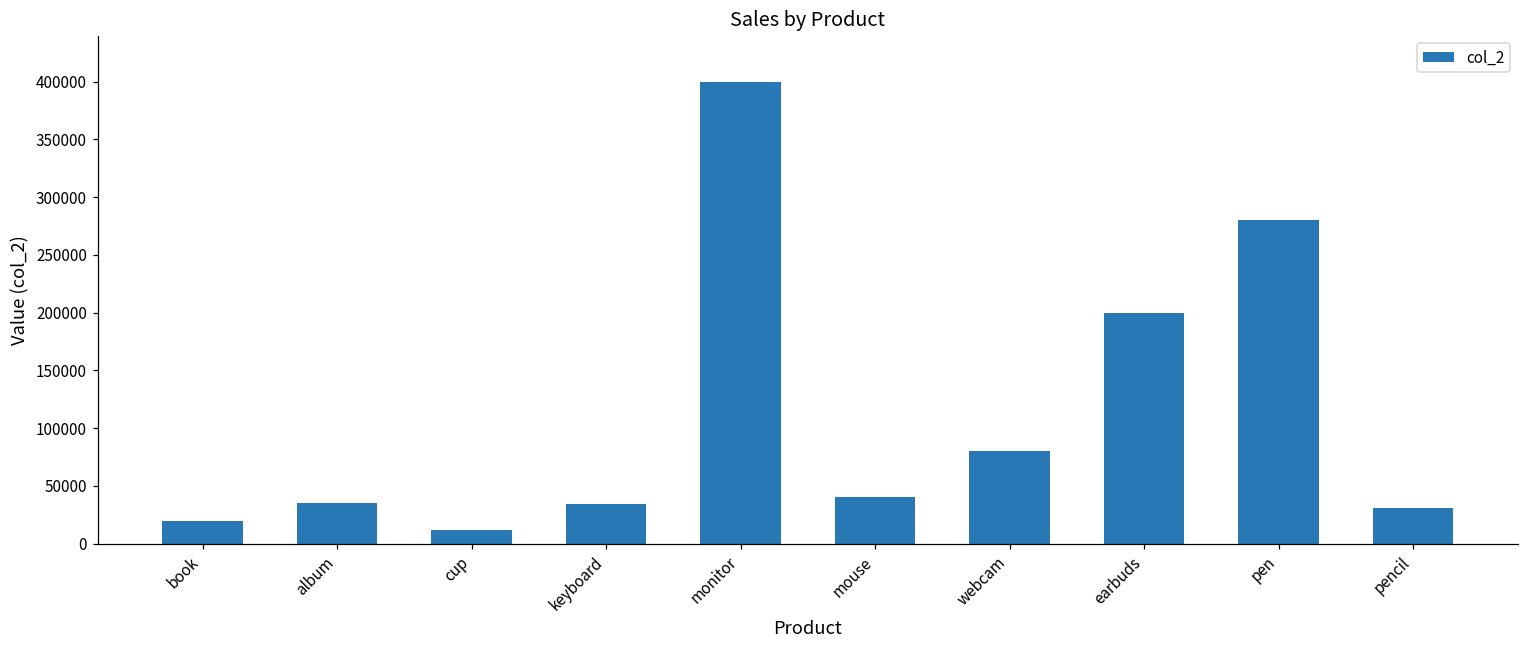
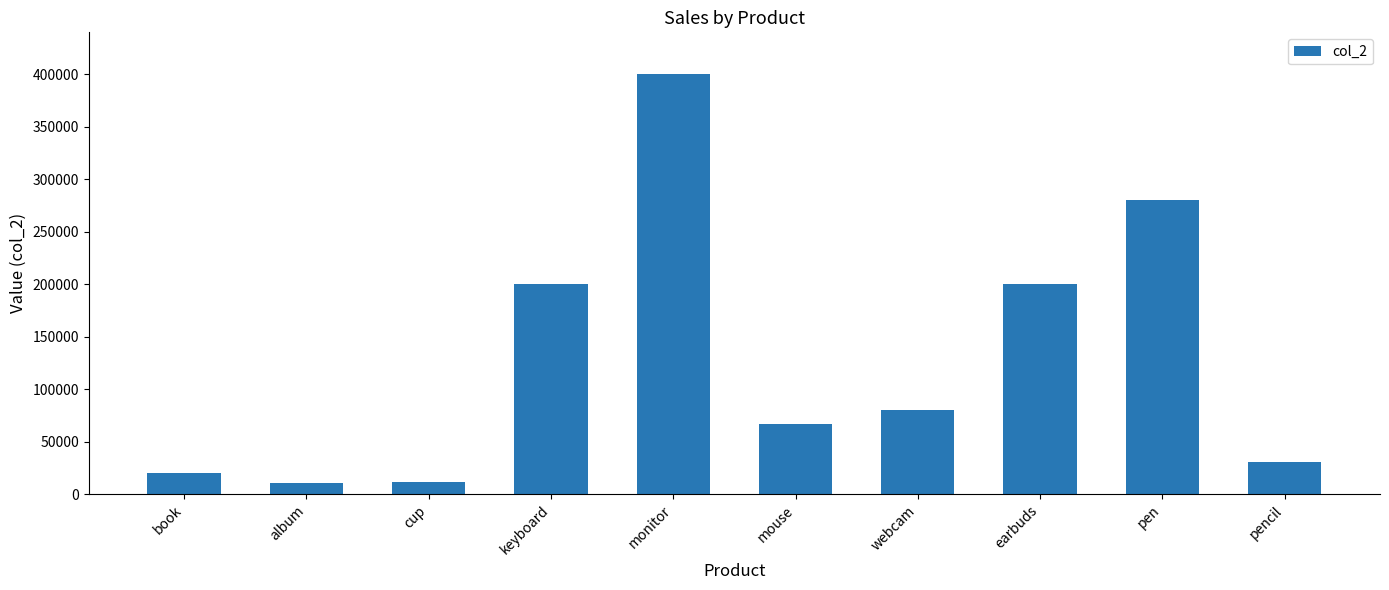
  {
    "book": 20000,
-   "album": 35000,
+   "album": 11000,
    "cup": 12000,
-   "keyboard": 34000,
+   "keyboard": 200000,
    "monitor": 400000,
-   "mouse": 40000,
+   "mouse": 67000,
    "webcam": 81000,
    "earbuds": 200000,
    "pen": 281000,
    "pencil": 31000
  }
